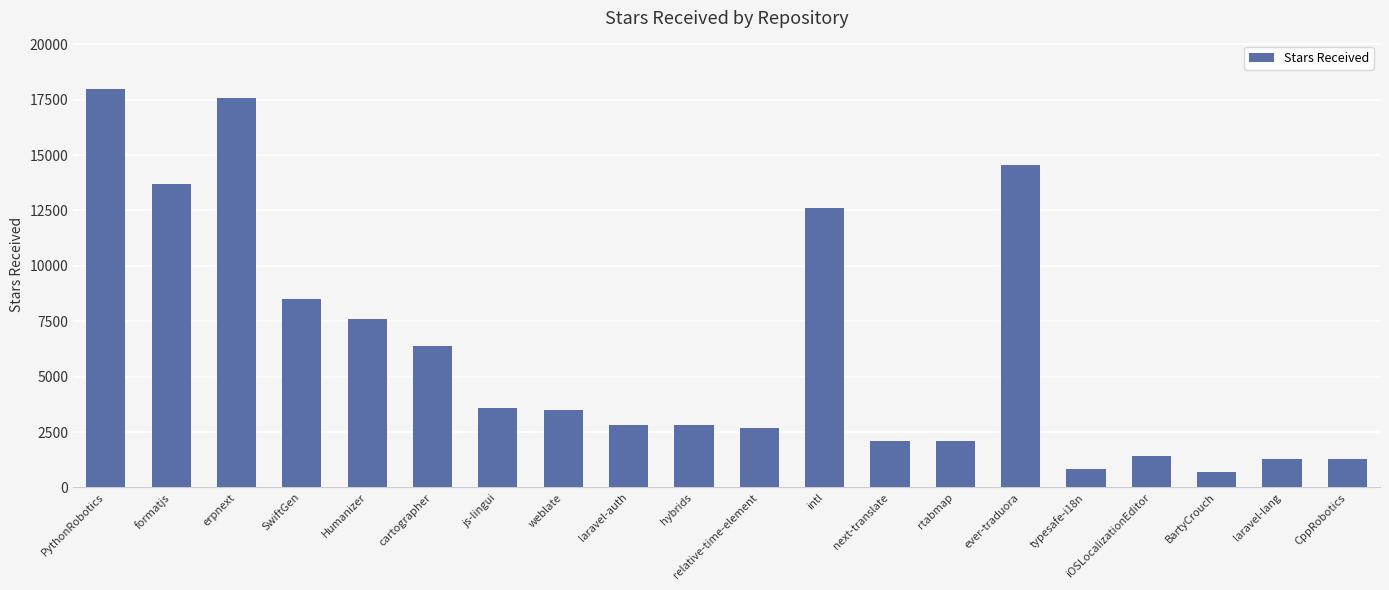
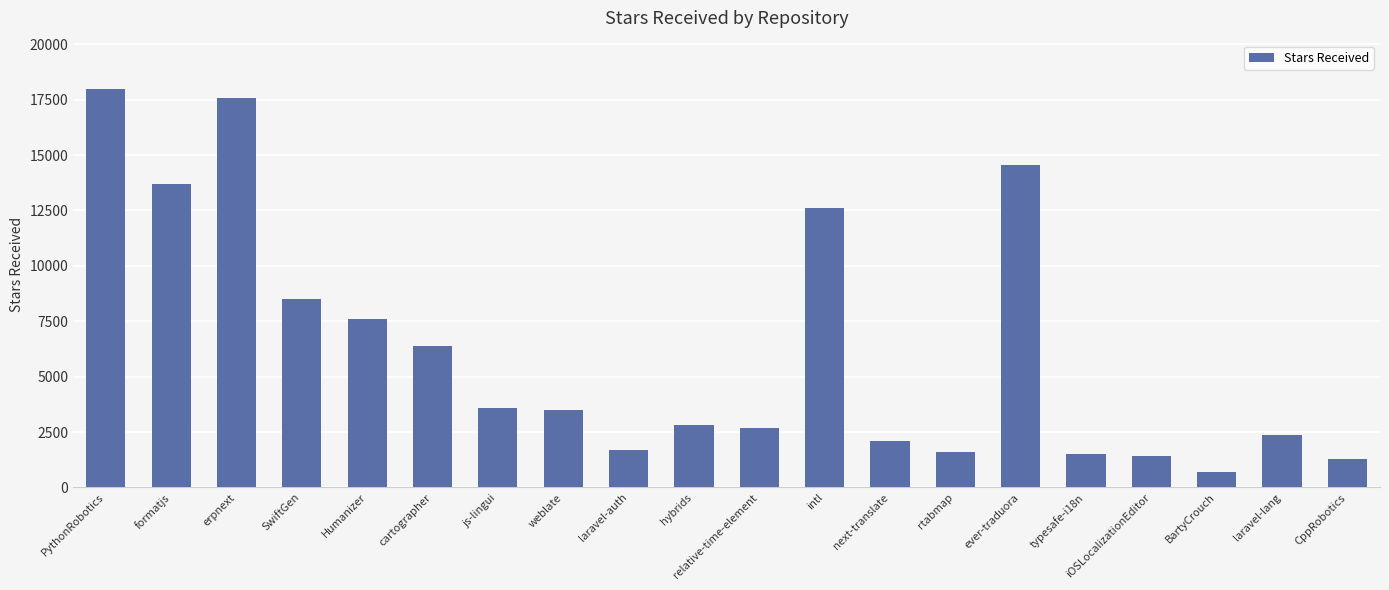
  {
    "PythonRobotics": 18000,
    "formatjs": 13700,
    "erpnext": 17600,
    "SwiftGen": 8500,
    "Humanizer": 7600,
    "cartographer": 6400,
    "js-lingui": 3600,
    "weblate": 3500,
-   "laravel-auth": 2800,
+   "laravel-auth": 1700,
    "hybrids": 2800,
    "relative-time-element": 2700,
    "intl": 12600,
    "next-translate": 2100,
-   "rtabmap": 2100,
+   "rtabmap": 1600,
    "ever-traduora": 14500,
-   "typesafe-i18n": 900,
+   "typesafe-i18n": 1500,
    "iOSLocalizationEditor": 1400,
    "BartyCrouch": 700,
-   "laravel-lang": 1300,
+   "laravel-lang": 2400,
    "CppRobotics": 1300
  }
